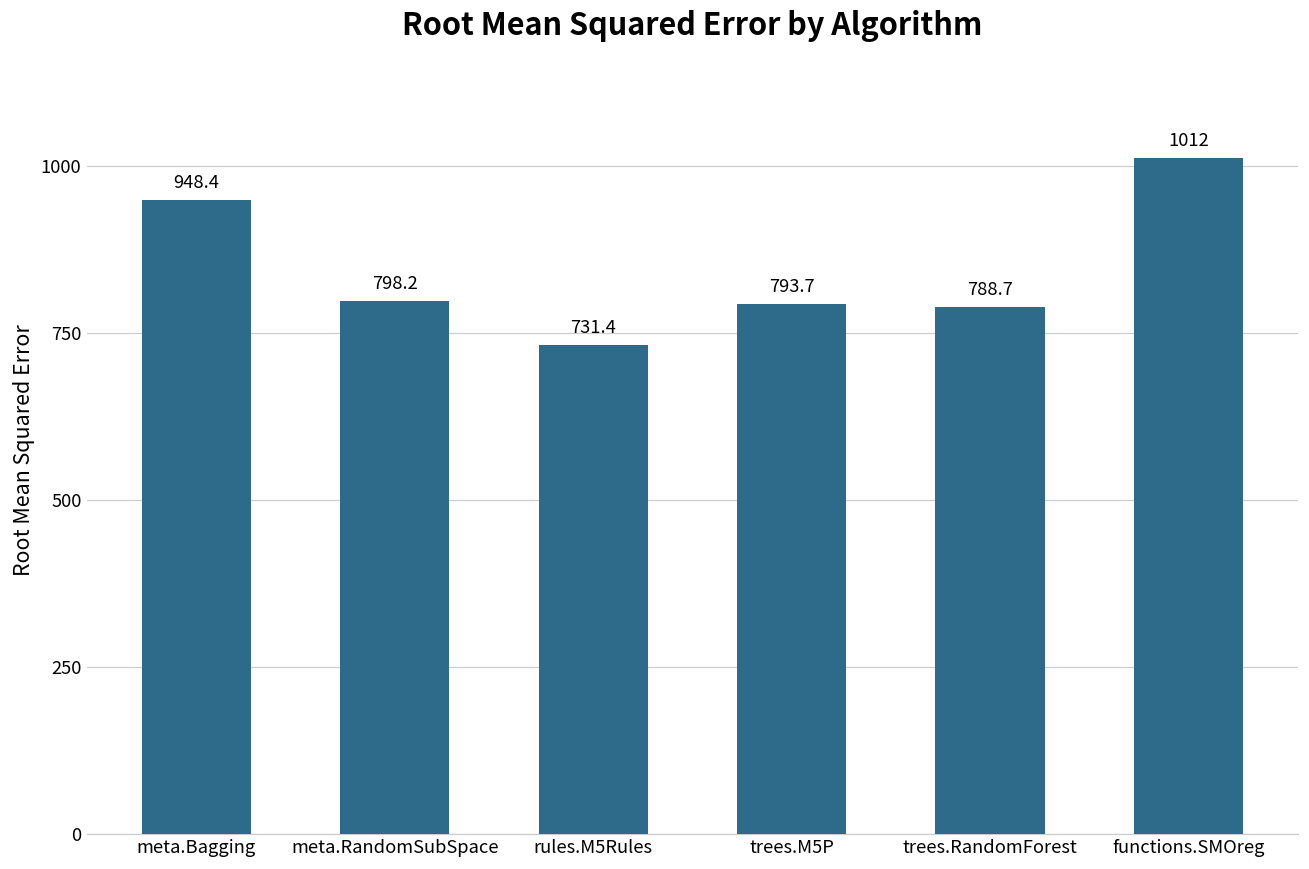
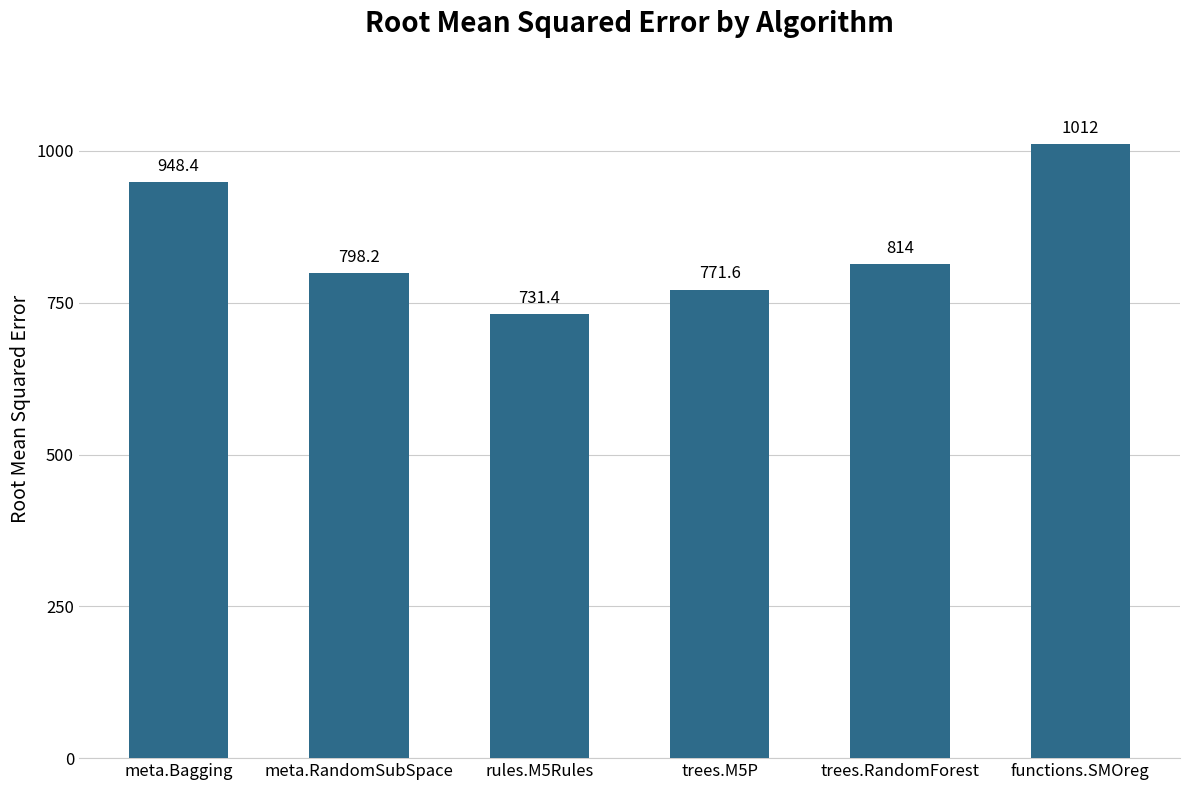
  {
    "meta.Bagging": 948.4,
    "meta.RandomSubSpace": 798.2,
    "rules.M5Rules": 731.4,
-   "trees.M5P": 793.7,
-   "trees.RandomForest": 788.7,
+   "trees.M5P": 771.6,
+   "trees.RandomForest": 814,
    "functions.SMOreg": 1012
  }
